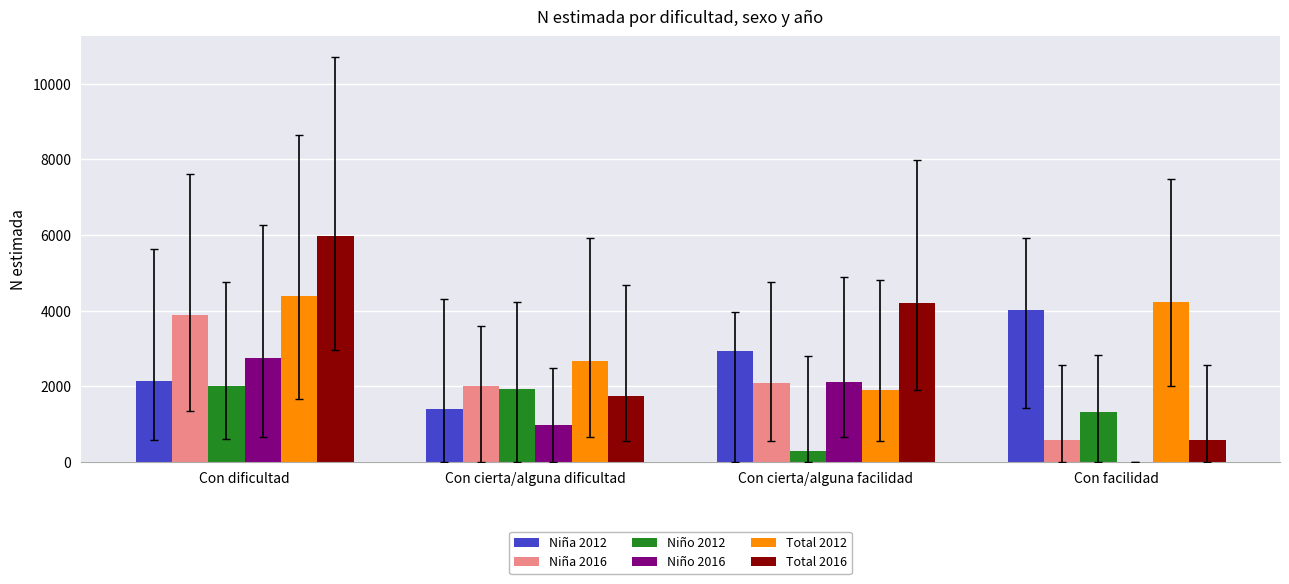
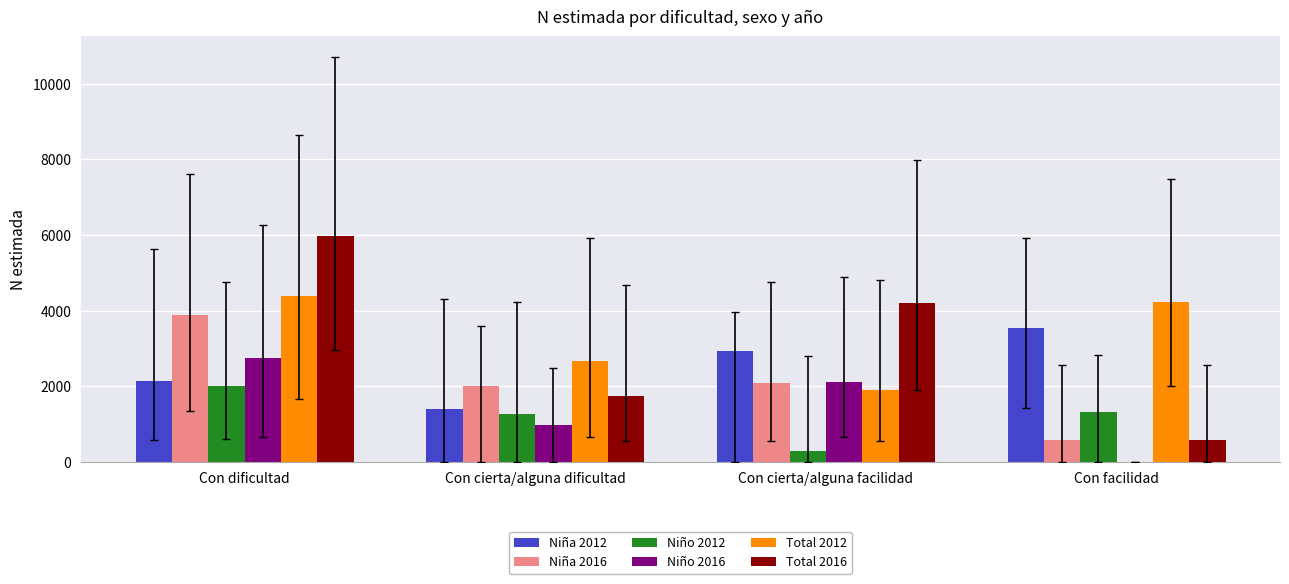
  {
    "Niña 2012": {
      "Con dificultad": 2100,
      "Con cierta/alguna dificultad": 1400,
      "Con cierta/alguna facilidad": 2900,
-     "Con facilidad": 4000
+     "Con facilidad": 3500
    },
    "Niña 2016": {
      "Con dificultad": 3900,
      "Con cierta/alguna dificultad": 2000,
      "Con cierta/alguna facilidad": 2100,
      "Con facilidad": 600
    },
    "Niño 2012": {
      "Con dificultad": 2000,
-     "Con cierta/alguna dificultad": 1900,
+     "Con cierta/alguna dificultad": 1300,
      "Con cierta/alguna facilidad": 300,
      "Con facilidad": 1300
    },
    "Niño 2016": {
      "Con dificultad": 2800,
      "Con cierta/alguna dificultad": 1000,
      "Con cierta/alguna facilidad": 2100,
      "Con facilidad": 0
    },
    "Total 2012": {
      "Con dificultad": 4400,
      "Con cierta/alguna dificultad": 2700,
      "Con cierta/alguna facilidad": 1900,
      "Con facilidad": 4200
    },
    "Total 2016": {
      "Con dificultad": 6000,
      "Con cierta/alguna dificultad": 1700,
      "Con cierta/alguna facilidad": 4200,
      "Con facilidad": 600
    }
  }
